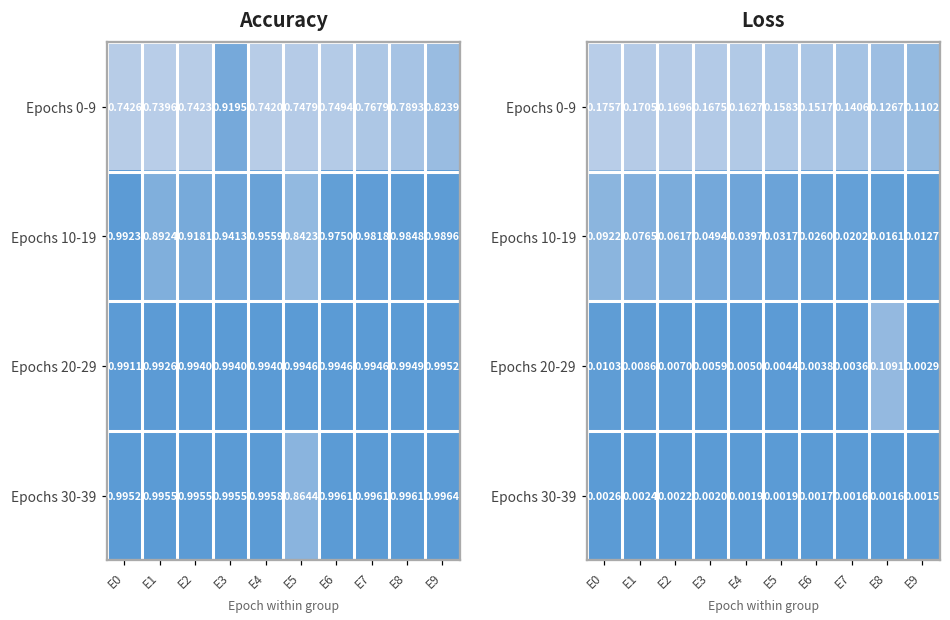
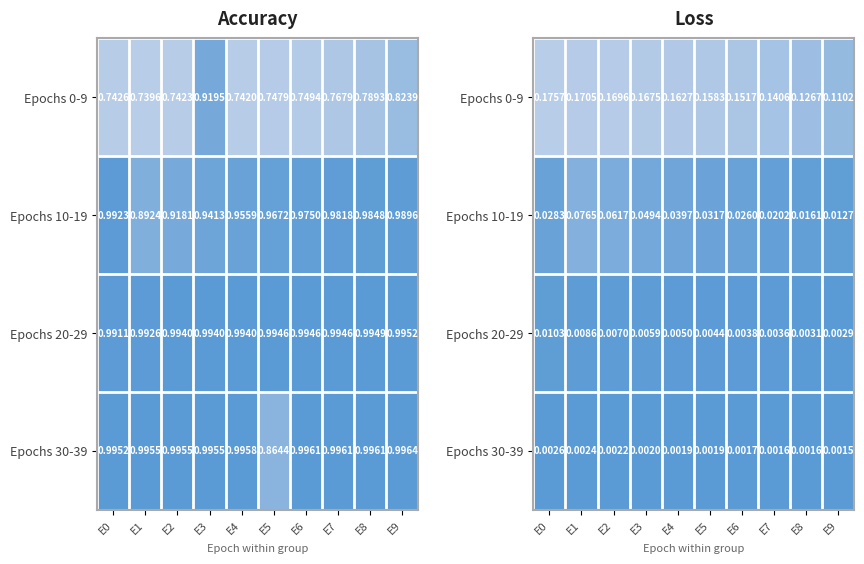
  {
    "Accuracy": {
      "Epochs 0-9": {
        "E0": 0.7426,
        "E1": 0.7396,
        "E2": 0.7423,
        "E3": 0.9195,
        "E4": 0.7420,
        "E5": 0.7479,
        "E6": 0.7494,
        "E7": 0.7679,
        "E8": 0.7893,
        "E9": 0.8239
      },
      "Epochs 10-19": {
        "E0": 0.9923,
        "E1": 0.8924,
        "E2": 0.9181,
        "E3": 0.9413,
        "E4": 0.9559,
-       "E5": 0.8423,
+       "E5": 0.9672,
        "E6": 0.9750,
        "E7": 0.9818,
        "E8": 0.9848,
        "E9": 0.9896
      },
      "Epochs 20-29": {
        "E0": 0.9911,
        "E1": 0.9926,
        "E2": 0.9940,
        "E3": 0.9940,
        "E4": 0.9940,
        "E5": 0.9946,
        "E6": 0.9946,
        "E7": 0.9946,
        "E8": 0.9949,
        "E9": 0.9952
      },
      "Epochs 30-39": {
        "E0": 0.9952,
        "E1": 0.9955,
        "E2": 0.9955,
        "E3": 0.9955,
        "E4": 0.9958,
        "E5": 0.8644,
        "E6": 0.9961,
        "E7": 0.9961,
        "E8": 0.9961,
        "E9": 0.9964
      }
    },
    "Loss": {
      "Epochs 0-9": {
        "E0": 0.1757,
        "E1": 0.1705,
        "E2": 0.1696,
        "E3": 0.1675,
        "E4": 0.1627,
        "E5": 0.1583,
        "E6": 0.1517,
        "E7": 0.1406,
        "E8": 0.1267,
        "E9": 0.1102
      },
      "Epochs 10-19": {
-       "E0": 0.0922,
+       "E0": 0.0283,
        "E1": 0.0765,
        "E2": 0.0617,
        "E3": 0.0494,
        "E4": 0.0397,
        "E5": 0.0317,
        "E6": 0.0260,
        "E7": 0.0202,
        "E8": 0.0161,
        "E9": 0.0127
      },
      "Epochs 20-29": {
        "E0": 0.0103,
        "E1": 0.0086,
        "E2": 0.0070,
        "E3": 0.0059,
        "E4": 0.0050,
        "E5": 0.0044,
        "E6": 0.0038,
        "E7": 0.0036,
-       "E8": 0.1091,
+       "E8": 0.0031,
        "E9": 0.0029
      },
      "Epochs 30-39": {
        "E0": 0.0026,
        "E1": 0.0024,
        "E2": 0.0022,
        "E3": 0.0020,
        "E4": 0.0019,
        "E5": 0.0019,
        "E6": 0.0017,
        "E7": 0.0016,
        "E8": 0.0016,
        "E9": 0.0015
      }
    }
  }
